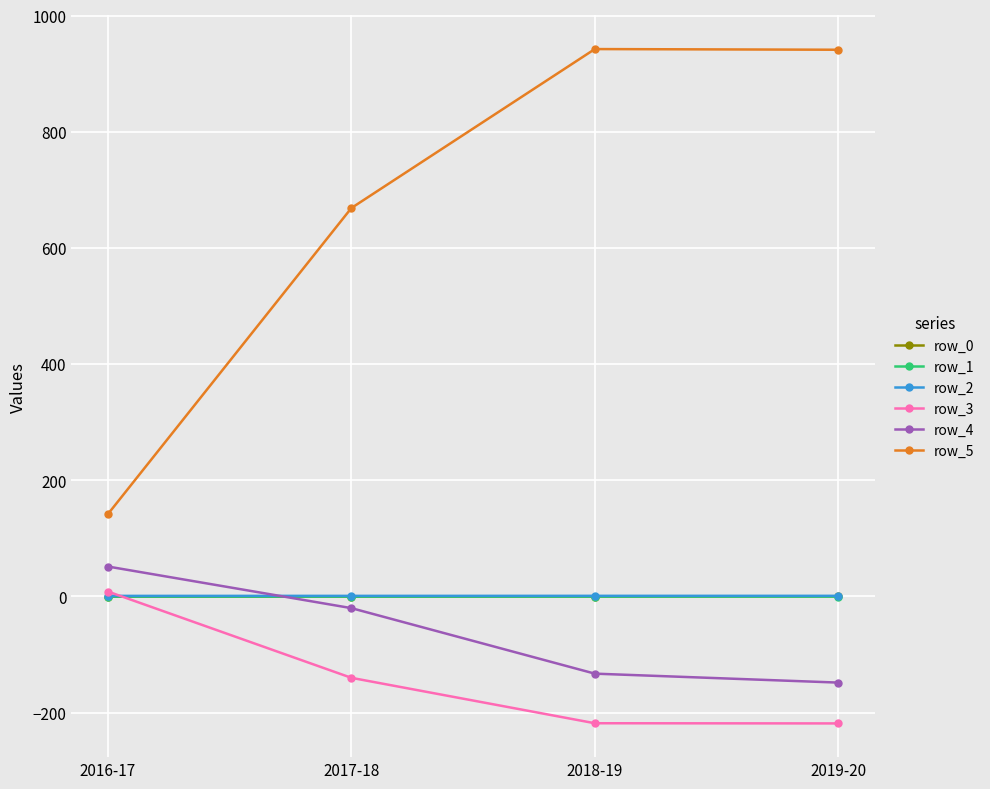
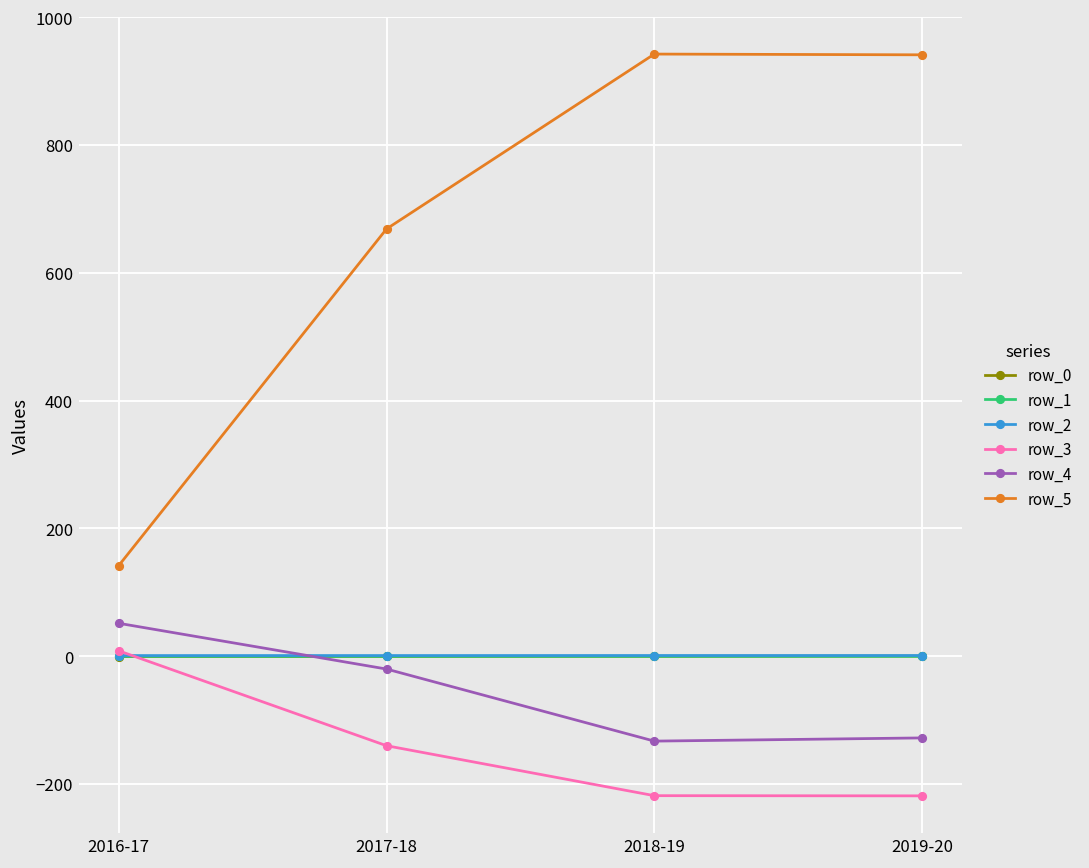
  {
    "row_3": {
      "2016-17": 10,
      "2017-18": -140,
      "2018-19": -220,
      "2019-20": -220
    },
    "row_4": {
      "2016-17": 50,
      "2017-18": -20,
      "2018-19": -130,
-     "2019-20": -150
+     "2019-20": -130
    },
    "row_5": {
      "2016-17": 140,
      "2017-18": 670,
      "2018-19": 940,
      "2019-20": 940
    }
  }
